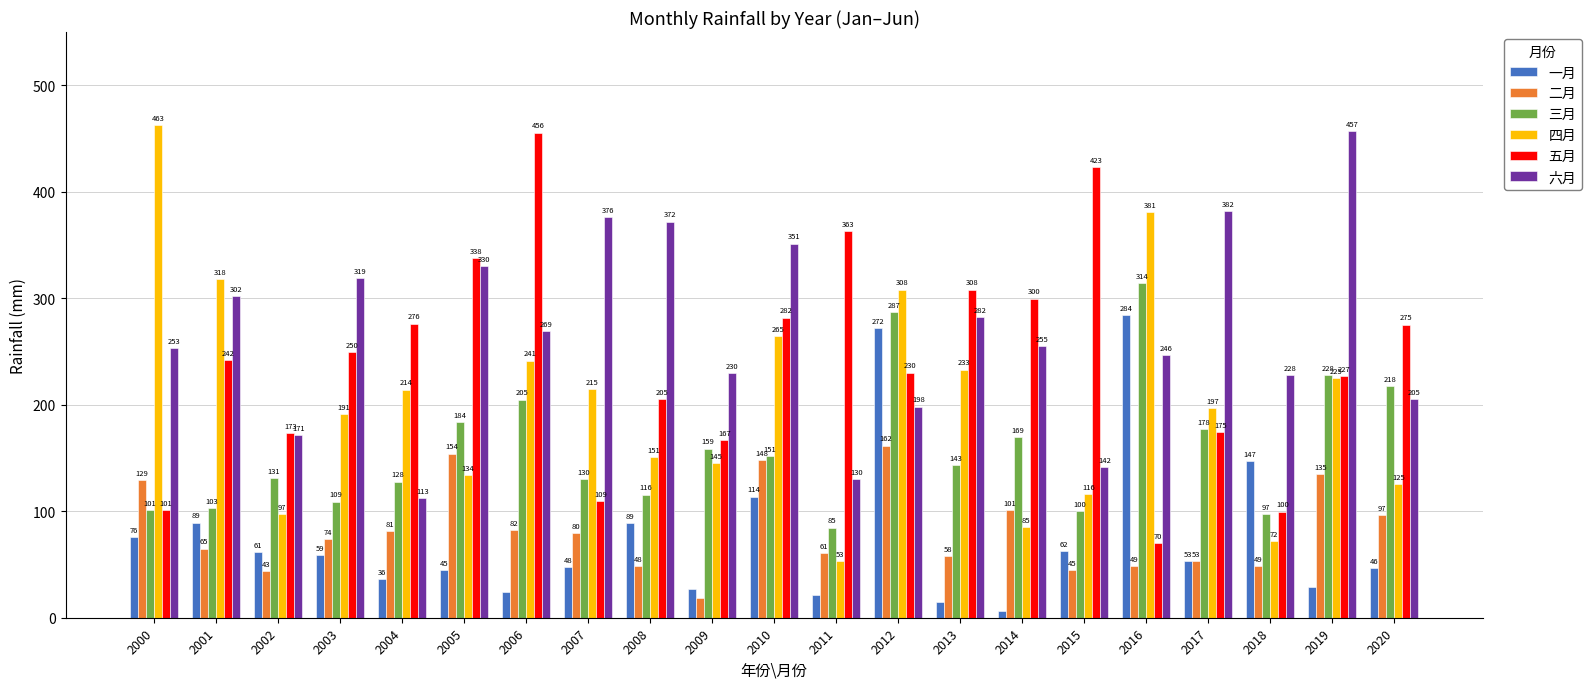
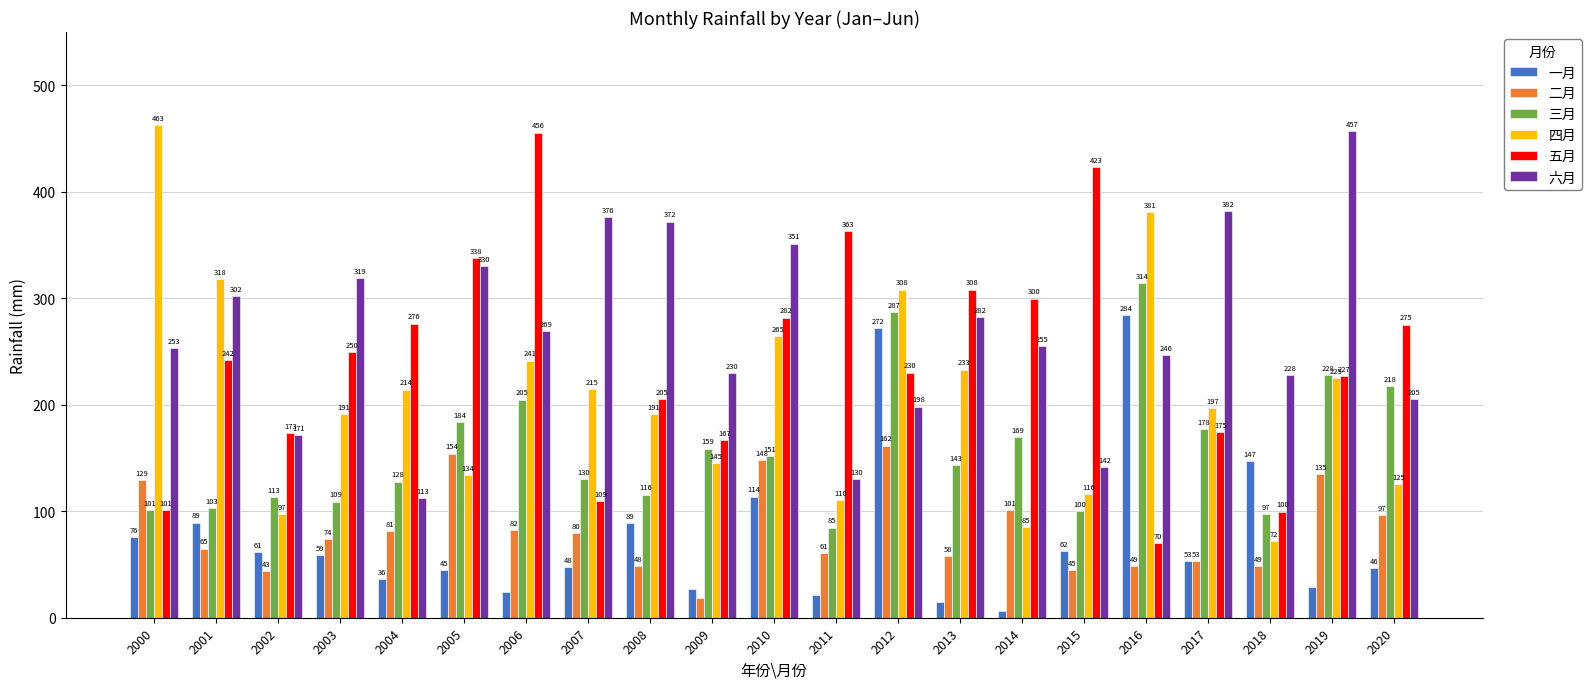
  {
    "一月": {
      "2000": 76,
      "2001": 89,
      "2002": 61,
      "2003": 59,
      "2004": 36,
      "2005": 45,
      "2007": 48,
      "2008": 89,
      "2010": 114,
      "2012": 272,
      "2015": 62,
      "2016": 284,
      "2017": 53,
      "2018": 147,
      "2020": 46
    },
    "二月": {
      "2000": 129,
      "2001": 65,
      "2002": 43,
      "2003": 74,
      "2004": 81,
      "2005": 154,
      "2006": 82,
      "2007": 80,
      "2008": 48,
      "2011": 61,
      "2012": 162,
      "2013": 58,
      "2014": 101,
      "2015": 45,
      "2016": 49,
      "2017": 53,
      "2018": 49,
      "2019": 135,
      "2020": 97
    },
    "三月": {
      "2000": 101,
      "2001": 103,
-     "2002": 131,
+     "2002": 113,
      "2003": 109,
      "2004": 128,
      "2005": 184,
      "2006": 205,
      "2007": 130,
      "2008": 116,
      "2009": 159,
      "2011": 85,
      "2012": 287,
      "2013": 143,
      "2014": 169,
      "2015": 100,
      "2016": 314,
      "2017": 178,
      "2018": 97,
      "2020": 218
    },
    "四月": {
      "2000": 463,
      "2001": 318,
      "2002": 97,
      "2003": 191,
      "2004": 214,
      "2005": 134,
      "2006": 241,
      "2007": 215,
-     "2008": 151,
+     "2008": 191,
      "2009": 145,
      "2010": 265,
-     "2011": 53,
+     "2011": 110,
      "2012": 308,
      "2013": 233,
      "2014": 85,
      "2015": 116,
      "2016": 381,
      "2017": 197,
      "2018": 72,
      "2020": 125
    },
    "五月": {
      "2000": 101,
      "2001": 242,
      "2003": 250,
      "2004": 276,
      "2005": 338,
      "2006": 456,
      "2007": 109,
      "2008": 205,
      "2009": 167,
      "2010": 282,
      "2011": 363,
      "2012": 230,
      "2013": 308,
      "2014": 300,
      "2015": 423,
      "2016": 70,
      "2017": 175,
      "2018": 100,
      "2020": 275
    },
    "六月": {
      "2000": 253,
      "2001": 302,
      "2003": 319,
      "2004": 113,
      "2005": 330,
      "2006": 269,
      "2007": 376,
      "2008": 372,
      "2009": 230,
      "2010": 351,
      "2011": 130,
      "2012": 198,
      "2013": 282,
      "2014": 255,
      "2015": 142,
      "2016": 246,
      "2017": 382,
      "2018": 228,
      "2019": 457,
      "2020": 205
    }
  }
